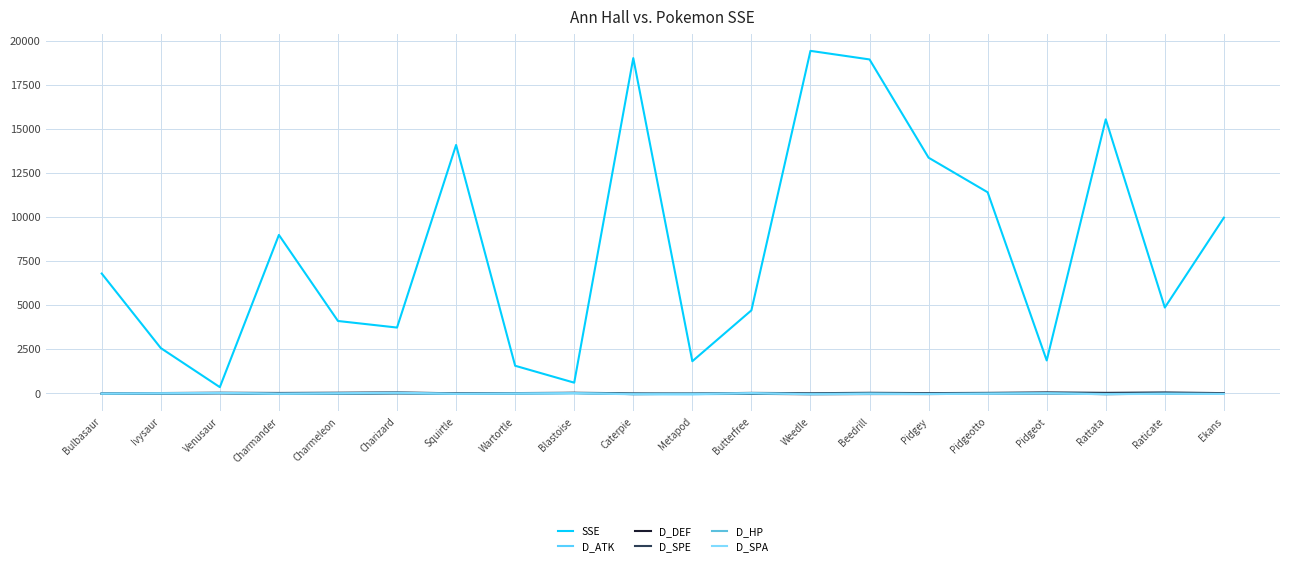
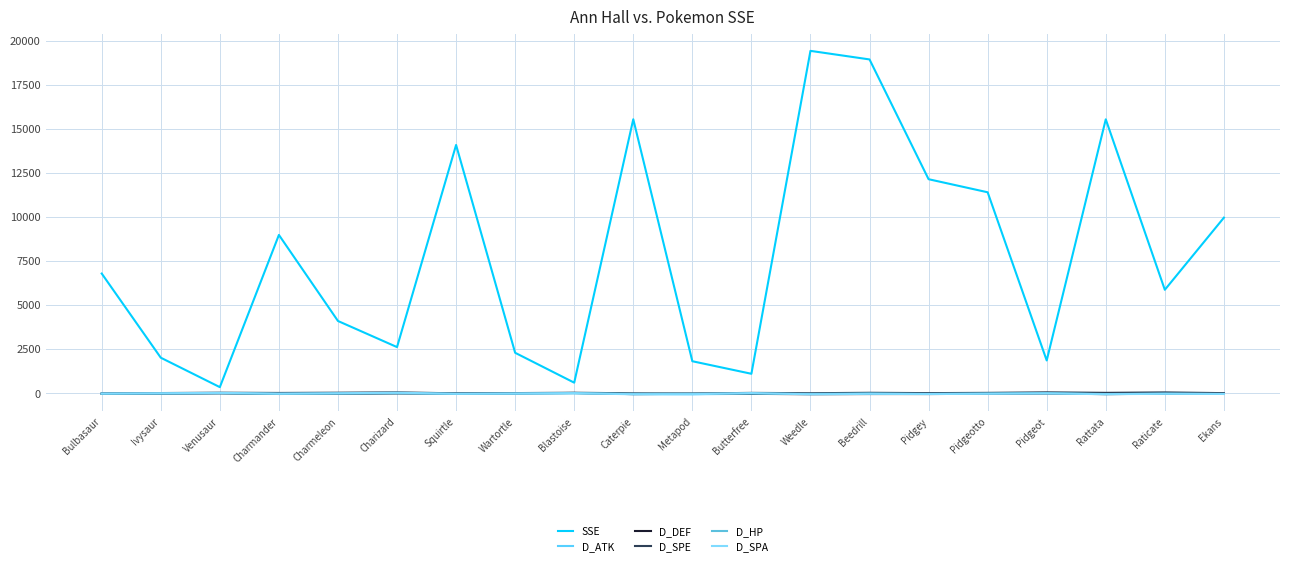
  {
    "SSE": {
      "Bulbasaur": 6800,
-     "Ivysaur": 2600,
+     "Ivysaur": 2000,
      "Venusaur": 300,
      "Charmander": 9000,
      "Charmeleon": 4100,
-     "Charizard": 3700,
+     "Charizard": 2600,
      "Squirtle": 14100,
-     "Wartortle": 1600,
+     "Wartortle": 2300,
      "Blastoise": 600,
-     "Caterpie": 19000,
+     "Caterpie": 15500,
      "Metapod": 1800,
-     "Butterfree": 4700,
+     "Butterfree": 1100,
      "Weedle": 19400,
      "Beedrill": 18900,
-     "Pidgey": 13400,
+     "Pidgey": 12100,
      "Pidgeotto": 11400,
      "Pidgeot": 1900,
      "Rattata": 15500,
-     "Raticate": 4900,
+     "Raticate": 5900,
      "Ekans": 10000
    }
  }
